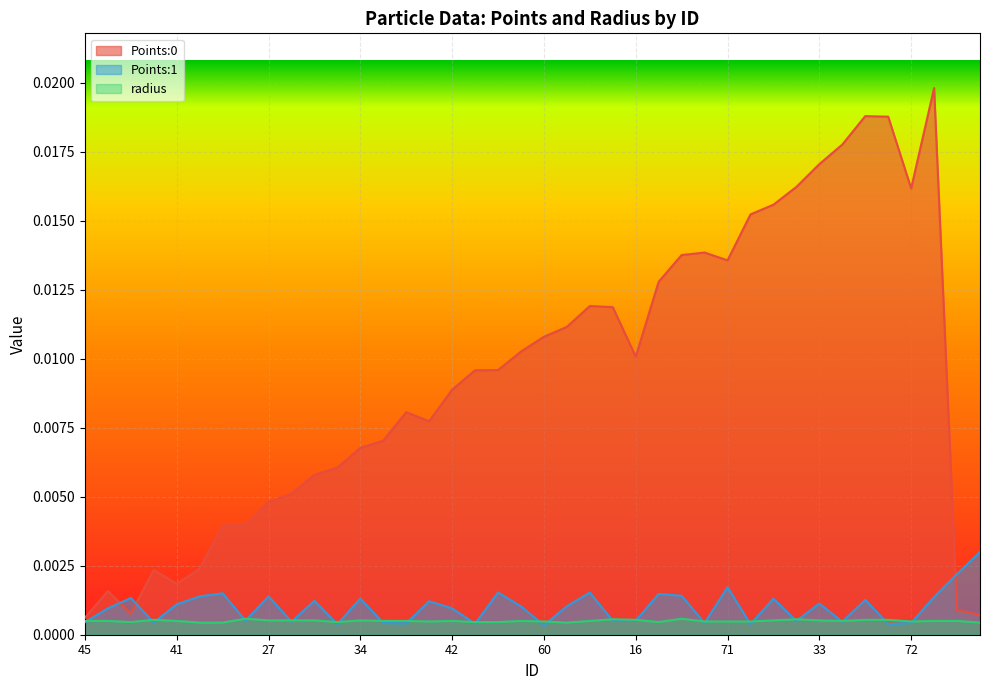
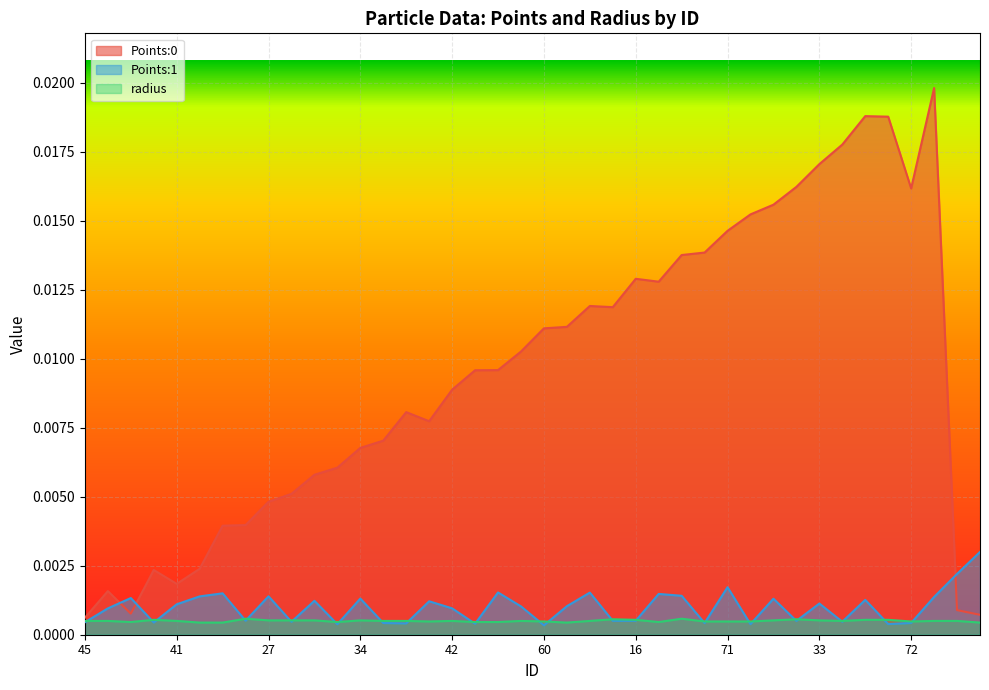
  {
    "Points:0": {
      "45": 0.0006,
      "41": 0.0018,
      "42": 0.0089,
-     "60": 0.0108,
-     "16": 0.0101,
-     "71": 0.0136,
+     "60": 0.0111,
+     "16": 0.0129,
+     "71": 0.0146,
      "72": 0.0162
    },
    "Points:1": {
      "41": 0.0011,
      "42": 0.0010,
      "60": 0.0003,
      "71": 0.0017
    },
    "radius": {
      "41": 0.0005,
      "42": 0.0005,
      "60": 0.0005,
      "71": 0.0005
    }
  }
